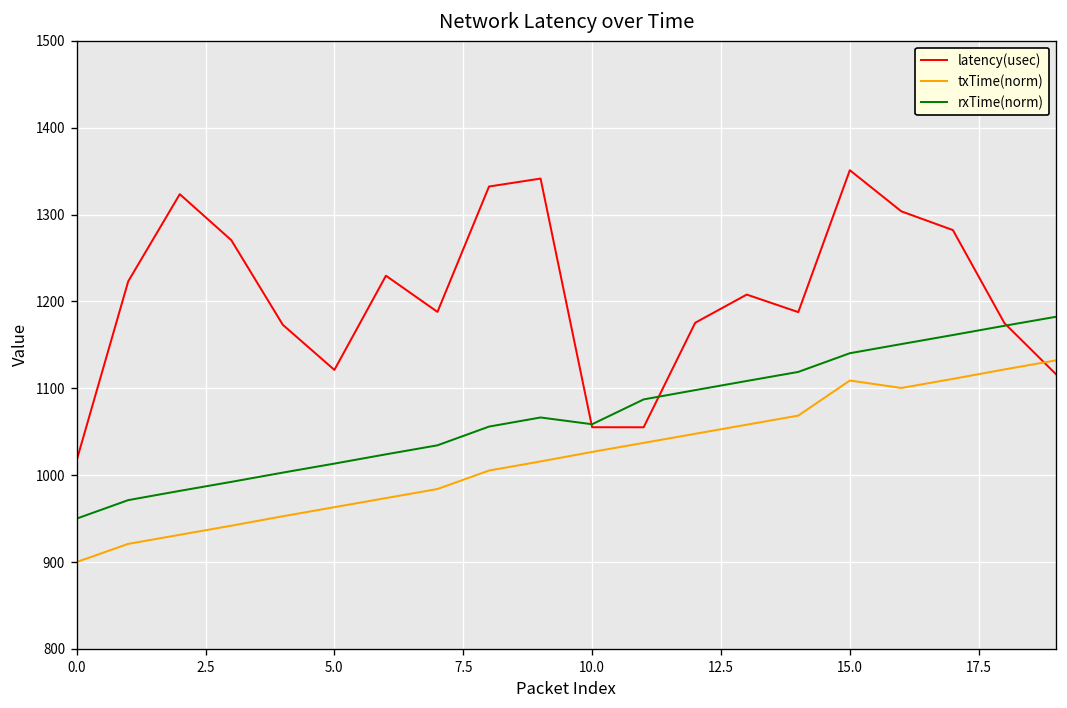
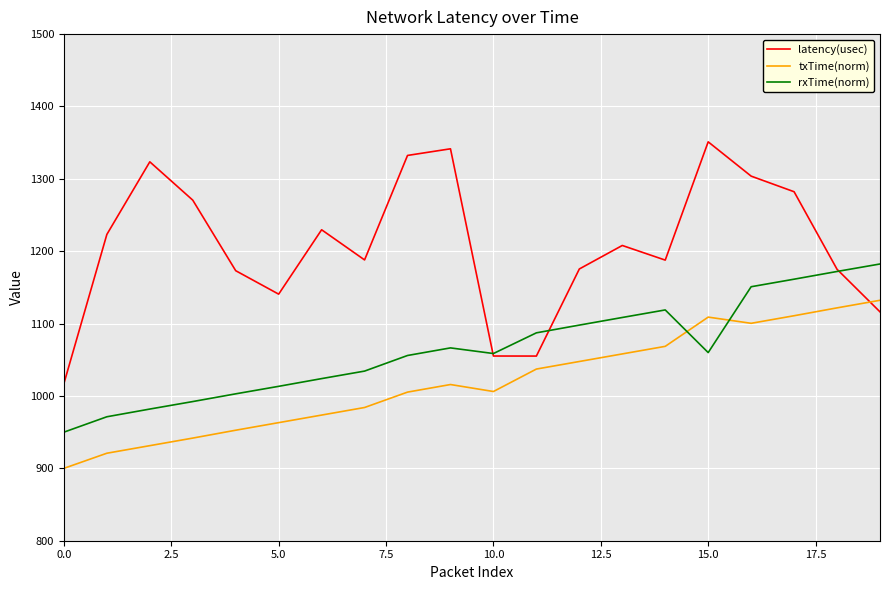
  {
    "latency(usec)": {
      "0.0": 1020,
-     "5.0": 1120,
+     "5.0": 1140,
      "15.0": 1350
    },
    "txTime(norm)": {
      "0.0": 900,
      "5.0": 960,
-     "10.0": 1030,
+     "10.0": 1010,
      "15.0": 1110
    },
    "rxTime(norm)": {
      "0.0": 950,
      "5.0": 1010,
-     "15.0": 1140
+     "15.0": 1060
    }
  }
